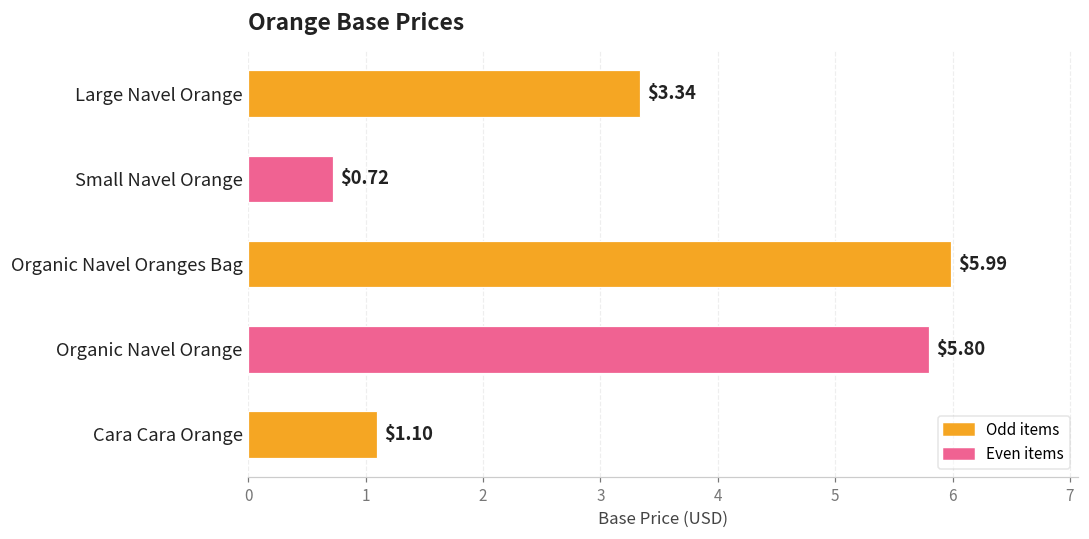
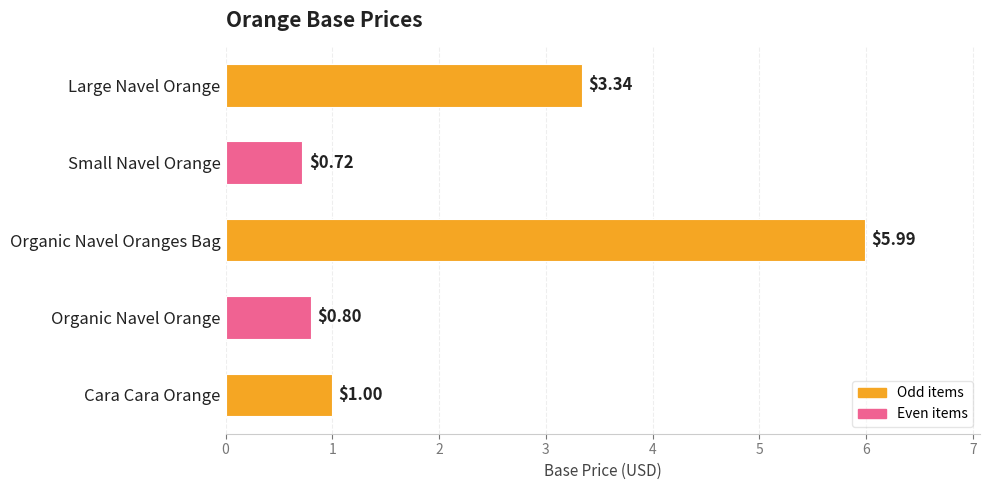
  {
    "Large Navel Orange": "$3.34",
    "Small Navel Orange": "$0.72",
    "Organic Navel Oranges Bag": "$5.99",
-   "Organic Navel Orange": "$5.80",
-   "Cara Cara Orange": "$1.10"
+   "Organic Navel Orange": "$0.80",
+   "Cara Cara Orange": "$1.00"
  }
